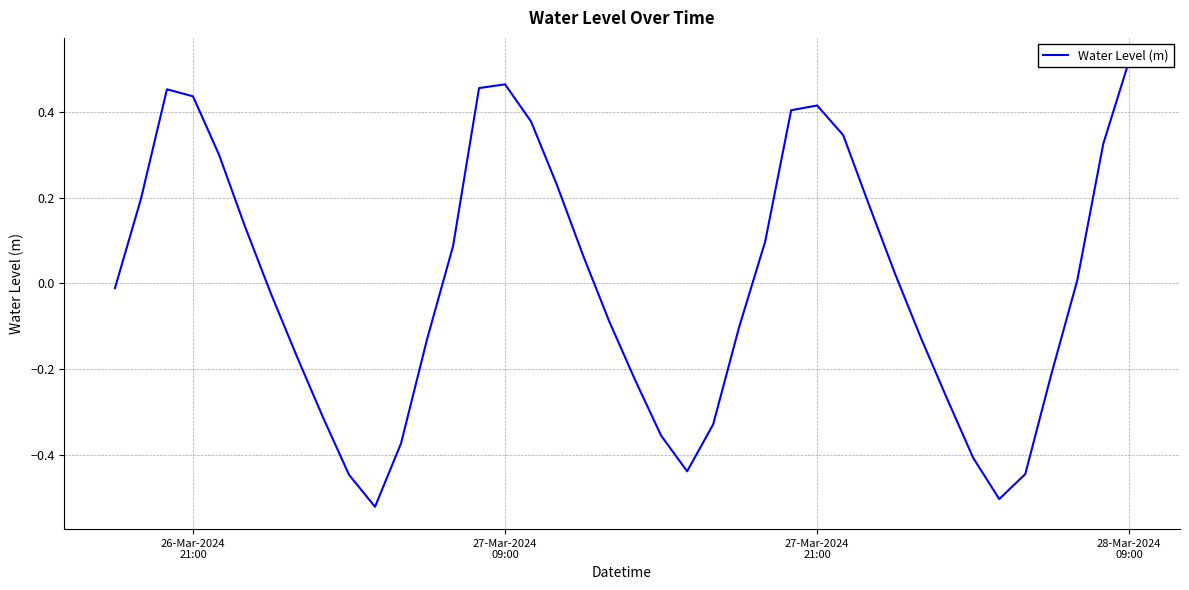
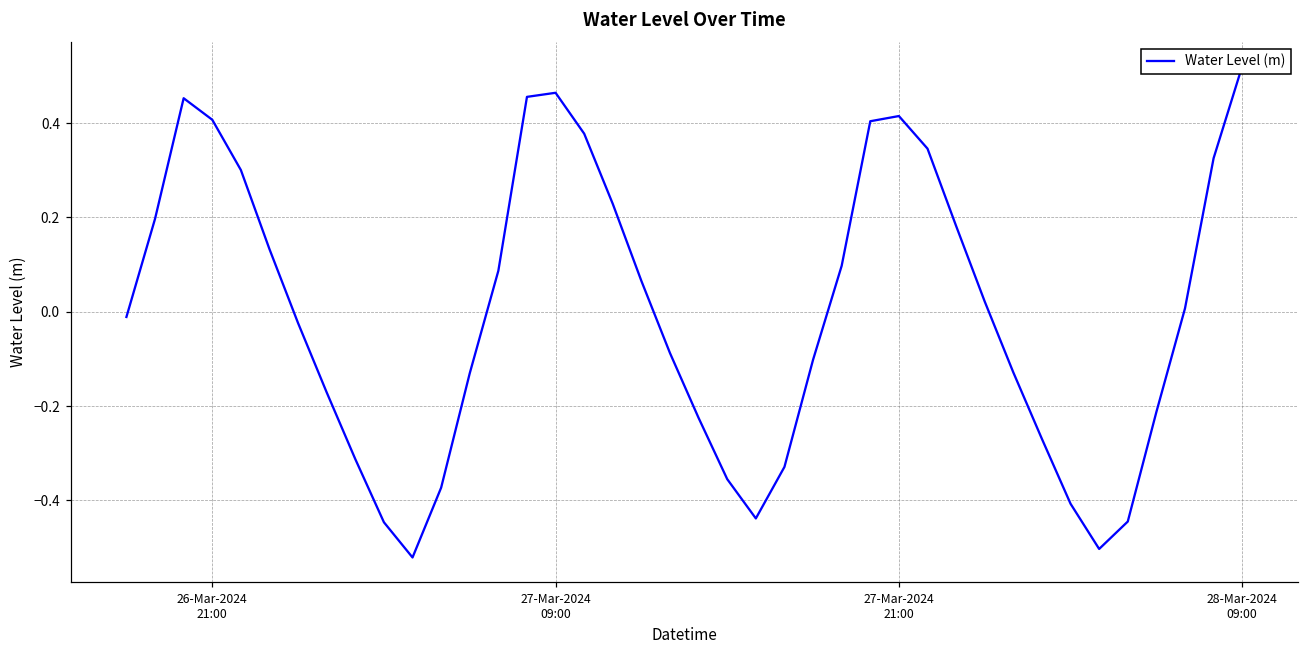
  {
-   "26-Mar-2024 21:00": 0.44,
+   "26-Mar-2024 21:00": 0.41,
    "27-Mar-2024 09:00": 0.46,
    "27-Mar-2024 21:00": 0.42
  }
